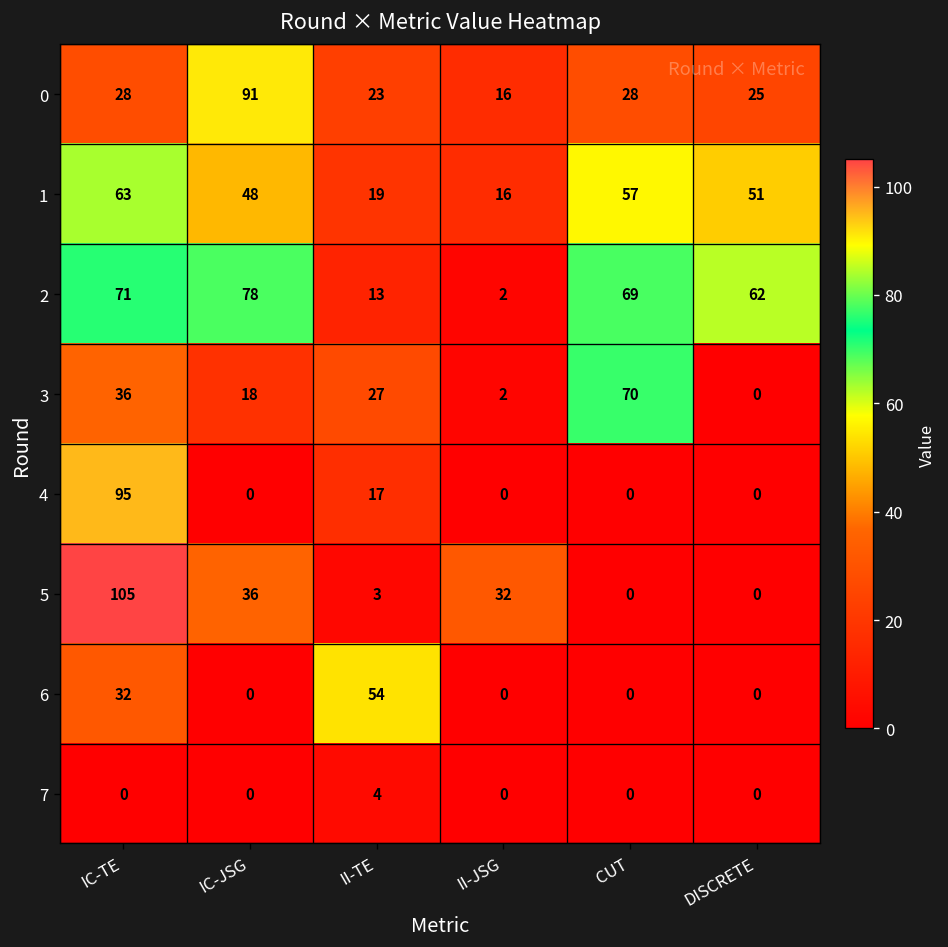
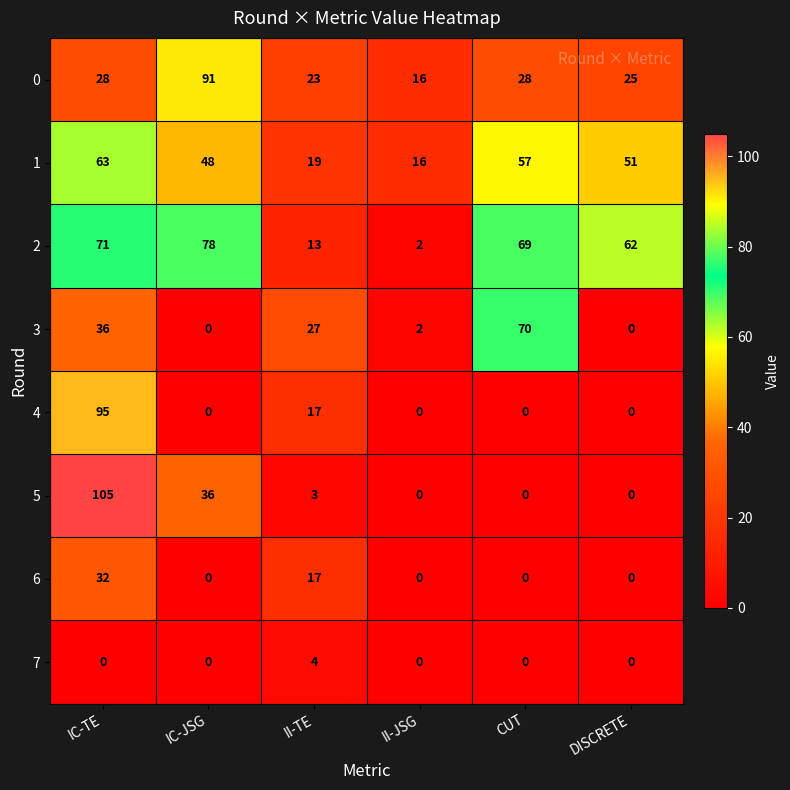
  {
    "0": {
      "IC-TE": 28,
      "IC-JSG": 91,
      "II-TE": 23,
      "II-JSG": 16,
      "CUT": 28
    },
    "1": {
      "IC-TE": 63,
      "IC-JSG": 48,
      "II-TE": 19,
      "II-JSG": 16,
      "CUT": 57,
      "DISCRETE": 51
    },
    "2": {
      "IC-TE": 71,
      "IC-JSG": 78,
      "II-TE": 13,
      "II-JSG": 2,
      "CUT": 69,
      "DISCRETE": 62
    },
    "3": {
      "IC-TE": 36,
-     "IC-JSG": 18,
+     "IC-JSG": 0,
      "II-TE": 27,
      "II-JSG": 2,
      "CUT": 70,
      "DISCRETE": 0
    },
    "4": {
      "IC-TE": 95,
      "IC-JSG": 0,
      "II-TE": 17,
      "II-JSG": 0,
      "CUT": 0,
      "DISCRETE": 0
    },
    "5": {
      "IC-TE": 105,
      "IC-JSG": 36,
      "II-TE": 3,
-     "II-JSG": 32,
+     "II-JSG": 0,
      "CUT": 0,
      "DISCRETE": 0
    },
    "6": {
      "IC-TE": 32,
      "IC-JSG": 0,
-     "II-TE": 54,
+     "II-TE": 17,
      "II-JSG": 0,
      "CUT": 0,
      "DISCRETE": 0
    },
    "7": {
      "IC-TE": 0,
      "IC-JSG": 0,
      "II-TE": 4,
      "II-JSG": 0,
      "CUT": 0,
      "DISCRETE": 0
    }
  }
